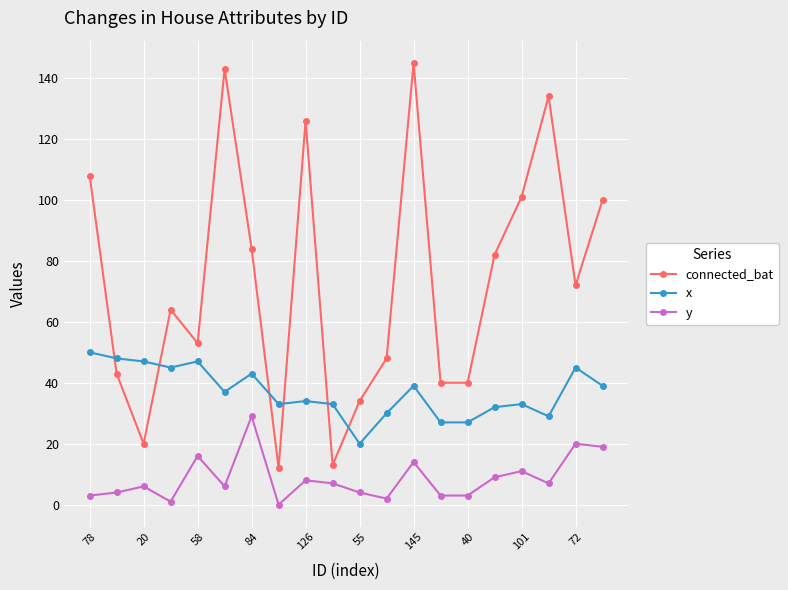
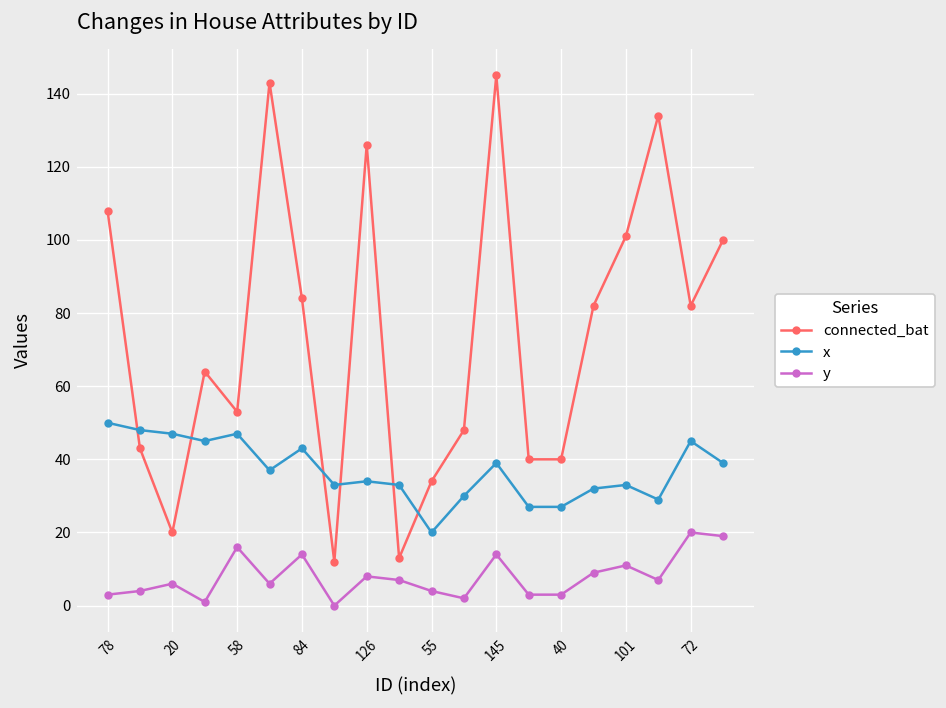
  {
    "connected_bat": {
      "78": 108,
      "20": 20,
      "58": 53,
      "84": 84,
      "126": 126,
      "55": 34,
      "145": 145,
      "40": 40,
      "101": 101,
-     "72": 72
+     "72": 82
    },
    "x": {
      "78": 50,
      "20": 47,
      "58": 47,
      "84": 43,
      "126": 34,
      "55": 20,
      "145": 39,
      "40": 27,
      "101": 33,
      "72": 45
    },
    "y": {
      "78": 3,
      "20": 6,
      "58": 16,
-     "84": 29,
+     "84": 14,
      "126": 8,
      "55": 4,
      "145": 14,
      "40": 3,
      "101": 11,
      "72": 20
    }
  }
